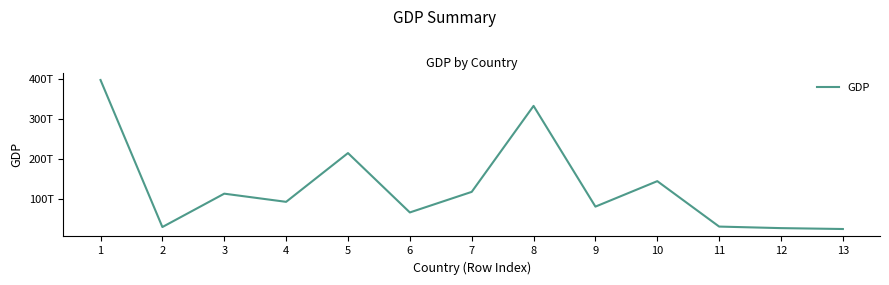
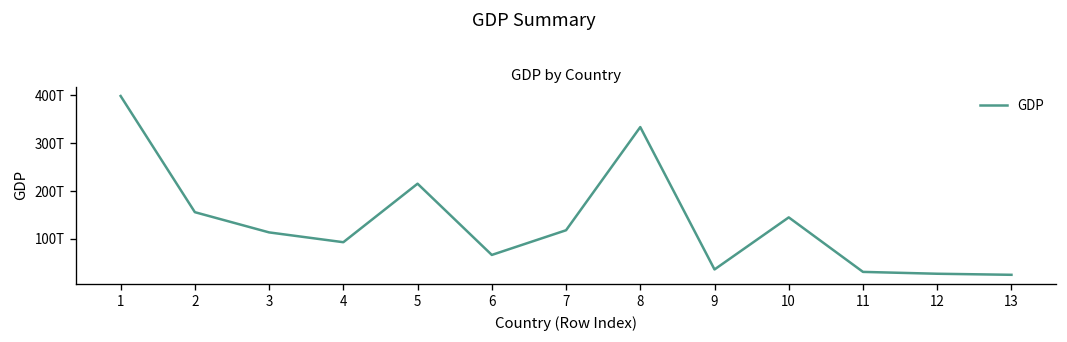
  {
    "1": "400T",
-   "2": "30T",
+   "2": "160T",
    "3": "110T",
    "4": "90T",
    "5": "220T",
    "6": "70T",
    "7": "120T",
    "8": "330T",
-   "9": "80T",
+   "9": "40T",
    "10": "150T",
    "11": "30T",
    "12": "30T",
    "13": "30T"
  }
